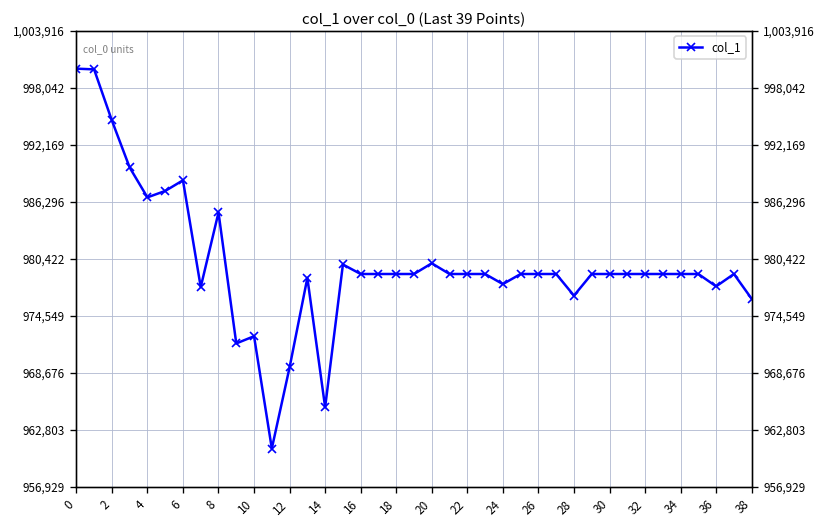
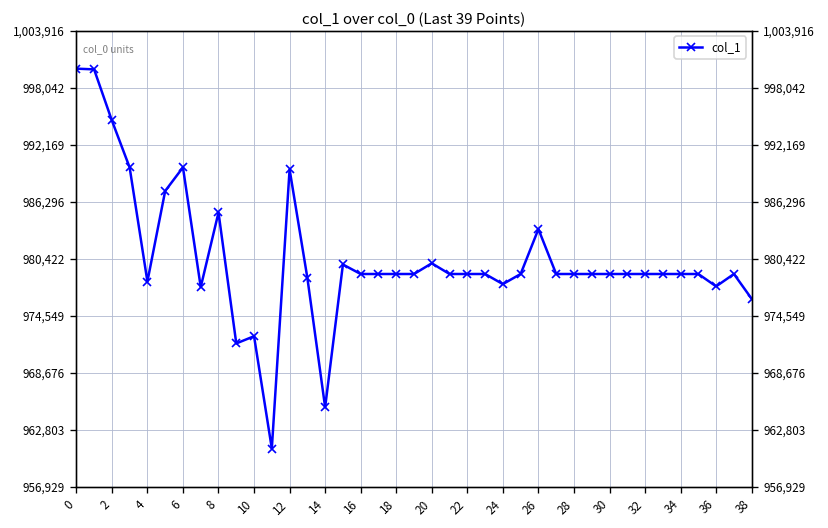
  {
    "0": "1,000,000",
    "2": "995,000",
-   "4": "987,000",
-   "6": "988,000",
+   "4": "978,000",
+   "6": "990,000",
    "8": "985,000",
    "10": "972,000",
-   "12": "969,000",
+   "12": "990,000",
    "14": "965,000",
    "16": "979,000",
    "18": "979,000",
    "20": "980,000",
    "22": "979,000",
    "24": "978,000",
-   "26": "979,000",
-   "28": "977,000",
+   "26": "983,000",
+   "28": "979,000",
    "30": "979,000",
    "32": "979,000",
    "34": "979,000",
    "36": "978,000",
    "38": "976,000"
  }
